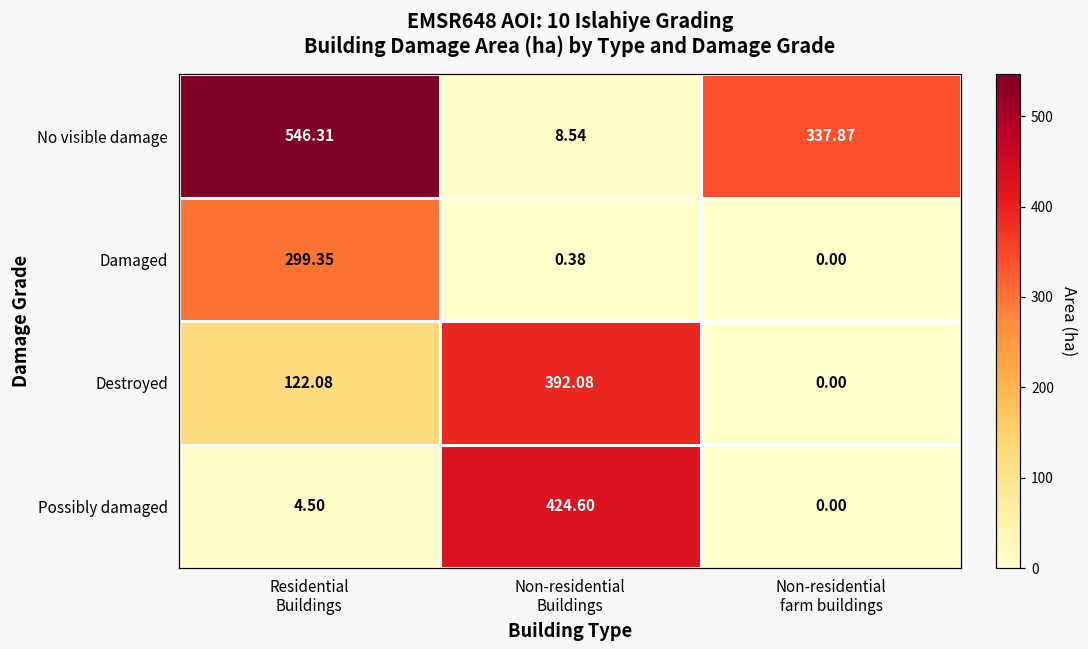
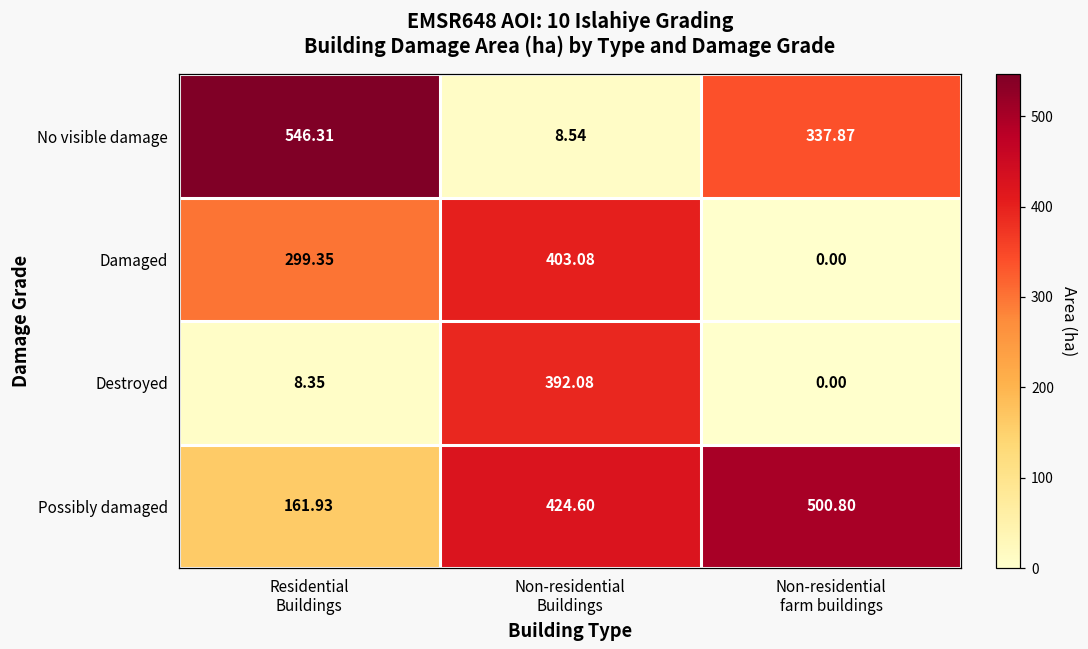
  {
    "No visible damage": {
      "Residential Buildings": 546.31,
      "Non-residential Buildings": 8.54,
      "Non-residential farm buildings": 337.87
    },
    "Damaged": {
      "Residential Buildings": 299.35,
-     "Non-residential Buildings": 0.38,
+     "Non-residential Buildings": 403.08,
      "Non-residential farm buildings": 0.00
    },
    "Destroyed": {
-     "Residential Buildings": 122.08,
+     "Residential Buildings": 8.35,
      "Non-residential Buildings": 392.08,
      "Non-residential farm buildings": 0.00
    },
    "Possibly damaged": {
-     "Residential Buildings": 4.50,
+     "Residential Buildings": 161.93,
      "Non-residential Buildings": 424.60,
-     "Non-residential farm buildings": 0.00
+     "Non-residential farm buildings": 500.80
    }
  }
